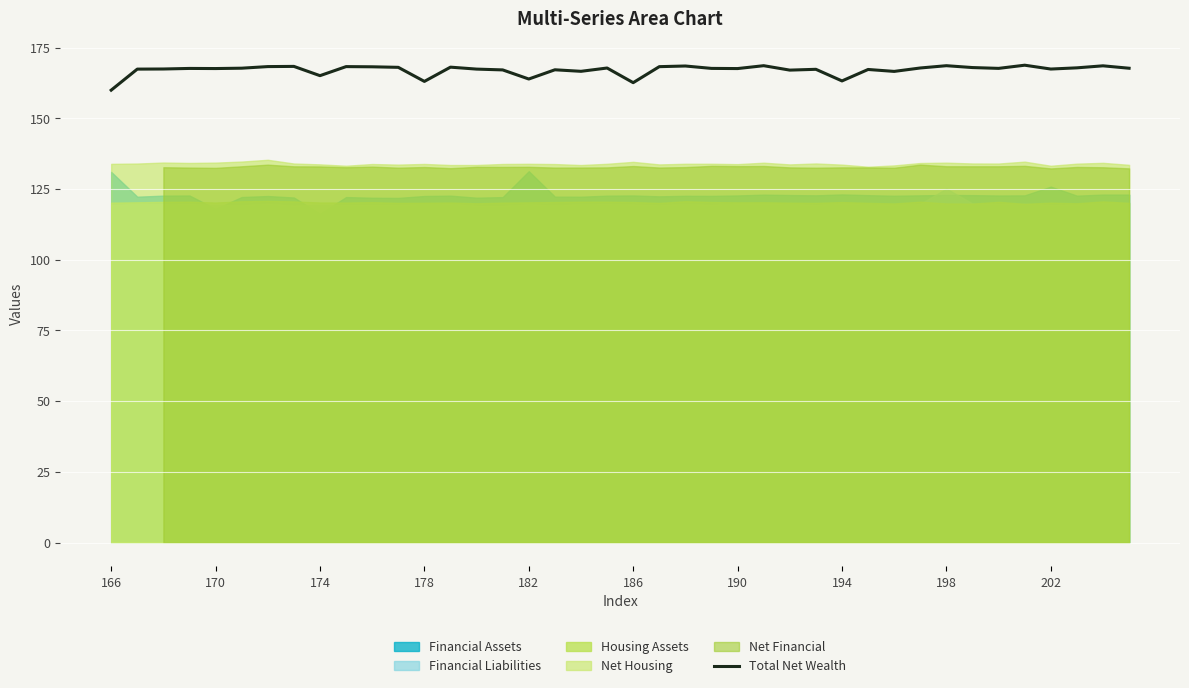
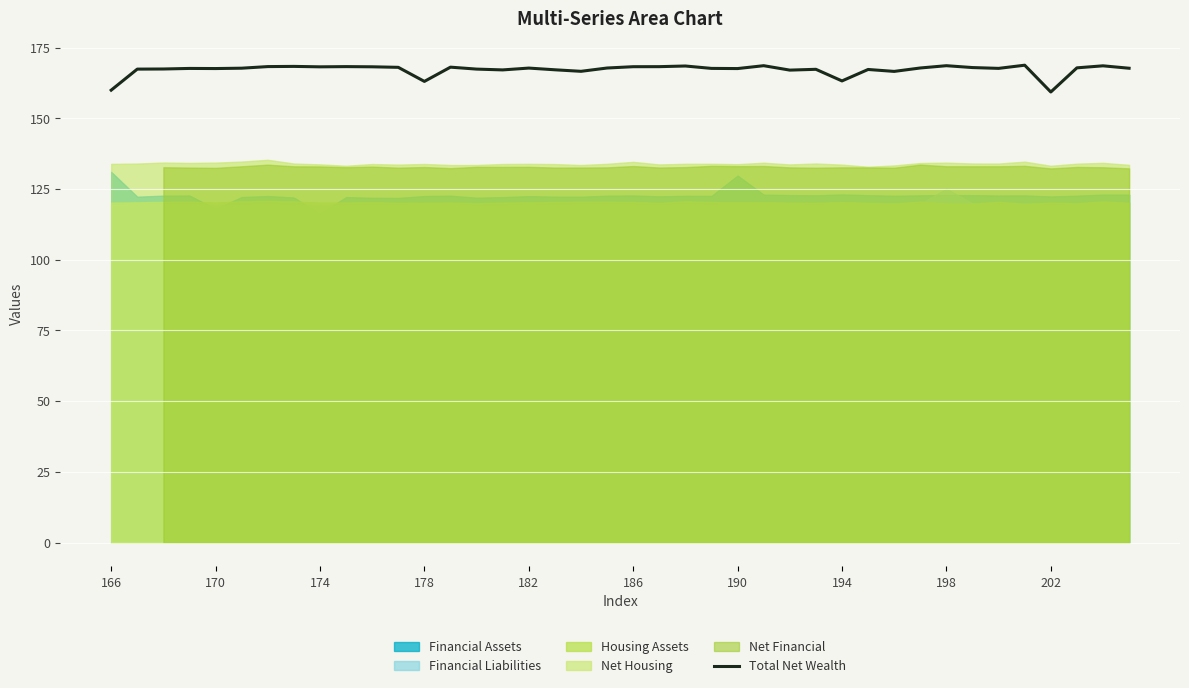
  {
    "Total Net Wealth": {
      "166": 160,
      "170": 168,
-     "174": 165,
+     "174": 168,
      "178": 163,
-     "182": 164,
-     "186": 163,
+     "182": 168,
+     "186": 168,
      "190": 168,
      "194": 163,
      "198": 169,
-     "202": 167
+     "202": 159
    },
    "Financial Assets": {
      "166": 131,
      "170": 118,
      "174": 116,
      "178": 123,
-     "182": 131,
+     "182": 122,
      "186": 123,
-     "190": 123,
+     "190": 130,
      "194": 123,
      "198": 123,
-     "202": 126
+     "202": 122
    },
    "Financial Liabilities": {
      "198": 125
    }
  }
